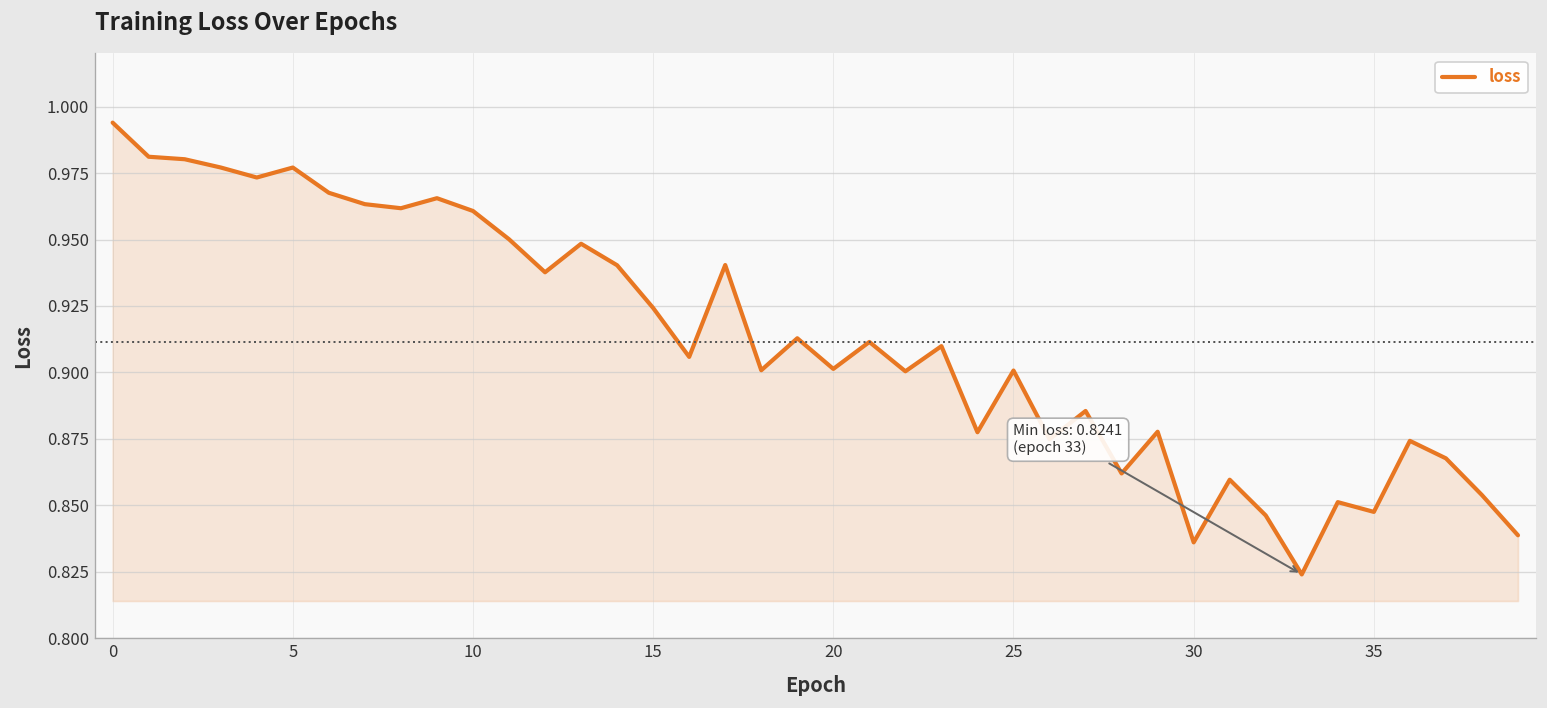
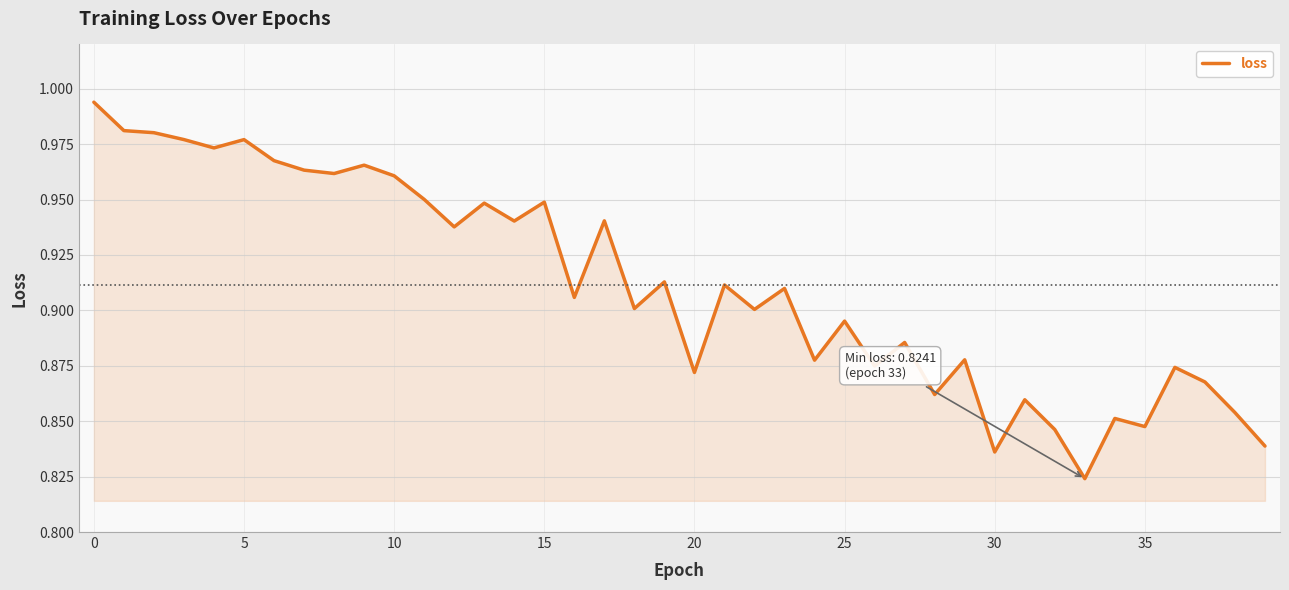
  {
    "0": 0.994,
    "5": 0.977,
    "10": 0.961,
-   "15": 0.924,
-   "20": 0.901,
-   "25": 0.901,
+   "15": 0.949,
+   "20": 0.872,
+   "25": 0.895,
    "35": 0.848
  }
